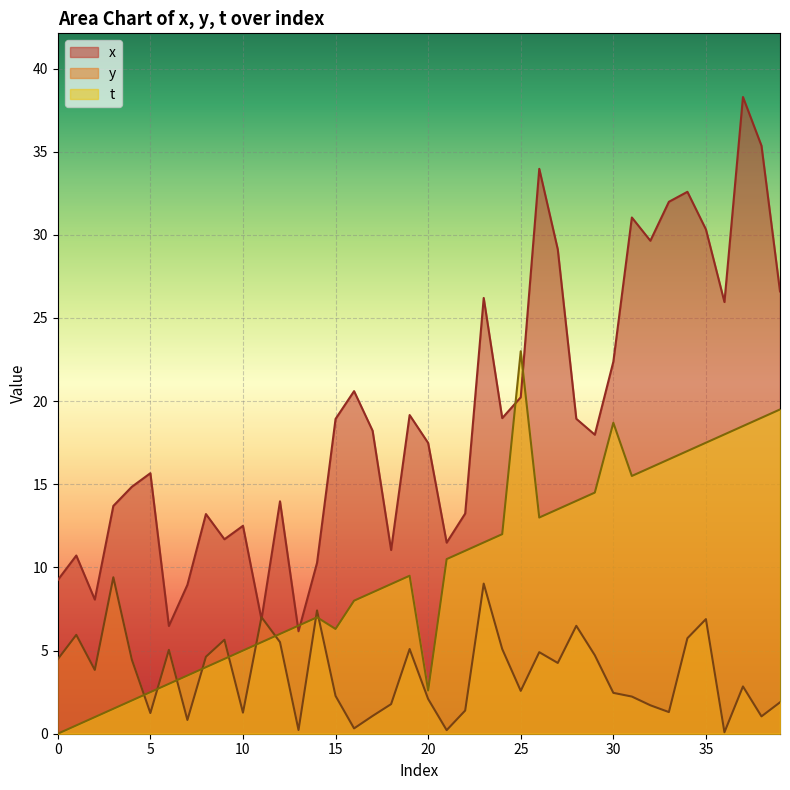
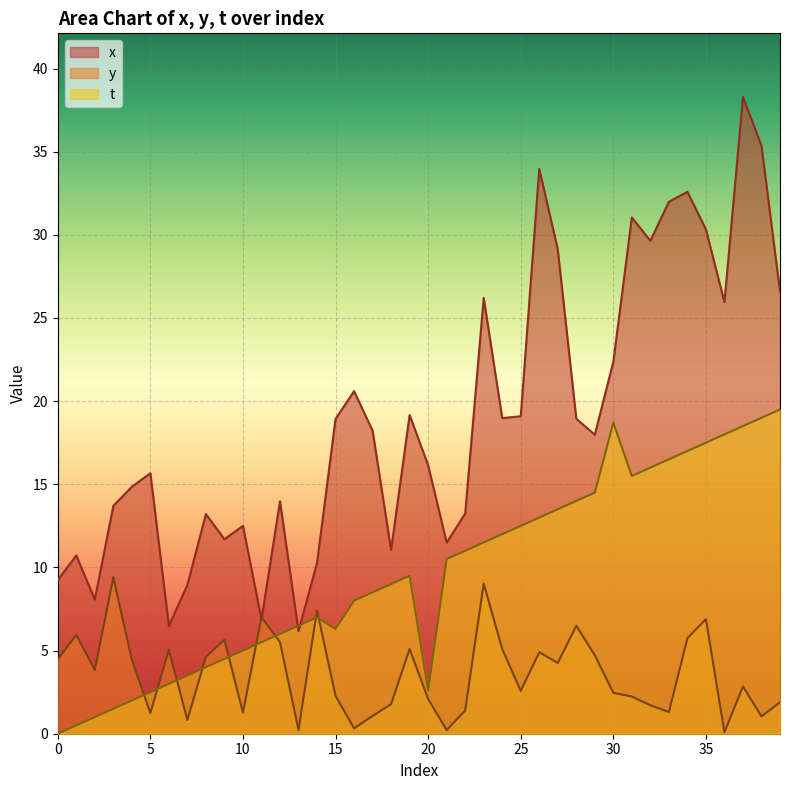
  {
    "x": {
      "0": 9.2,
      "5": 15.7,
      "10": 12.5,
      "15": 18.9,
-     "20": 17.5,
-     "25": 20.2,
+     "20": 16.1,
+     "25": 19.1,
      "30": 22.4,
      "35": 30.3
    },
    "y": {
      "0": 4.5,
      "5": 1.2,
      "10": 1.3,
      "15": 2.3,
      "20": 2.1,
      "25": 2.6,
      "30": 2.5,
      "35": 6.9
    },
    "t": {
      "0": 0.0,
      "5": 2.5,
      "10": 5.0,
      "15": 6.3,
      "20": 2.6,
-     "25": 23.0,
+     "25": 12.5,
      "30": 18.7,
      "35": 17.5
    }
  }
